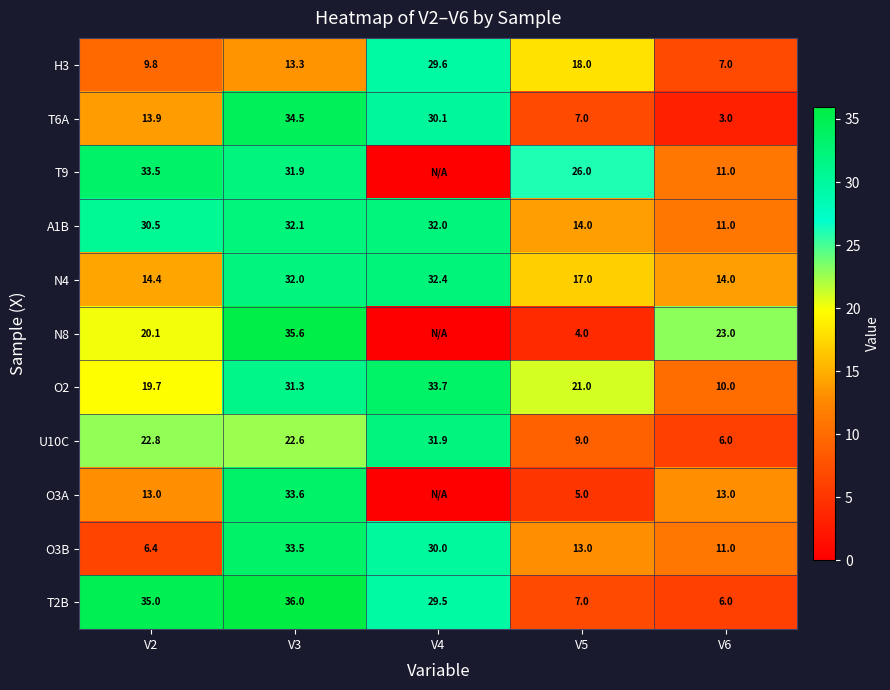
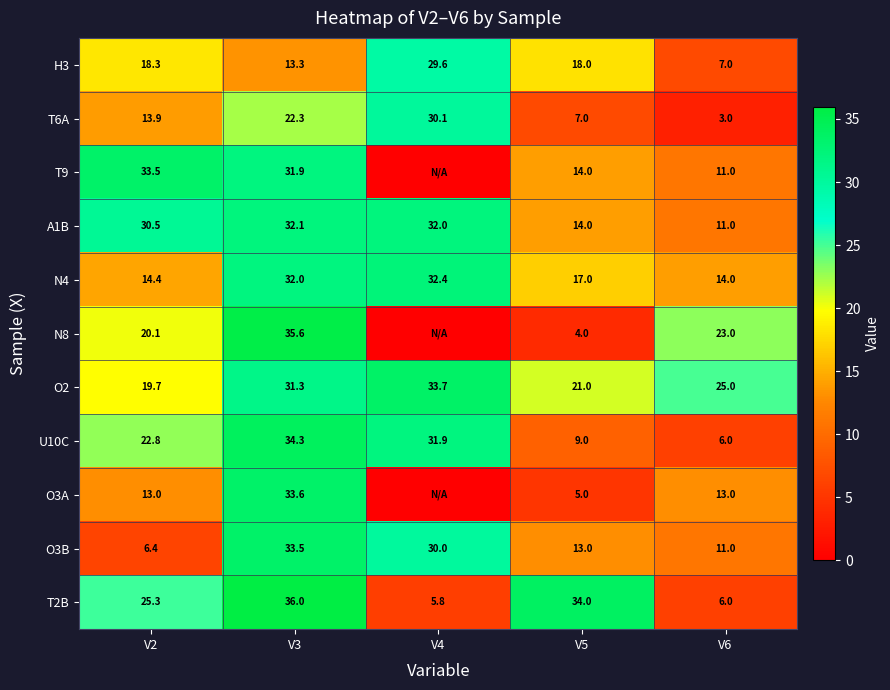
  {
    "H3": {
-     "V2": 9.8,
+     "V2": 18.3,
      "V3": 13.3,
      "V4": 29.6,
      "V5": 18.0,
      "V6": 7.0
    },
    "T6A": {
      "V2": 13.9,
-     "V3": 34.5,
+     "V3": 22.3,
      "V4": 30.1,
      "V5": 7.0,
      "V6": 3.0
    },
    "T9": {
      "V2": 33.5,
      "V3": 31.9,
-     "V5": 26.0,
+     "V5": 14.0,
      "V6": 11.0
    },
    "A1B": {
      "V2": 30.5,
      "V3": 32.1,
      "V4": 32.0,
      "V5": 14.0,
      "V6": 11.0
    },
    "N4": {
      "V2": 14.4,
      "V3": 32.0,
      "V4": 32.4,
      "V5": 17.0,
      "V6": 14.0
    },
    "N8": {
      "V2": 20.1,
      "V3": 35.6,
      "V5": 4.0,
      "V6": 23.0
    },
    "O2": {
      "V2": 19.7,
      "V3": 31.3,
      "V4": 33.7,
      "V5": 21.0,
-     "V6": 10.0
+     "V6": 25.0
    },
    "U10C": {
      "V2": 22.8,
-     "V3": 22.6,
+     "V3": 34.3,
      "V4": 31.9,
      "V5": 9.0,
      "V6": 6.0
    },
    "O3A": {
      "V2": 13.0,
      "V3": 33.6,
      "V5": 5.0,
      "V6": 13.0
    },
    "O3B": {
      "V2": 6.4,
      "V3": 33.5,
      "V4": 30.0,
      "V5": 13.0,
      "V6": 11.0
    },
    "T2B": {
-     "V2": 35.0,
+     "V2": 25.3,
      "V3": 36.0,
-     "V4": 29.5,
-     "V5": 7.0,
+     "V4": 5.8,
+     "V5": 34.0,
      "V6": 6.0
    }
  }
